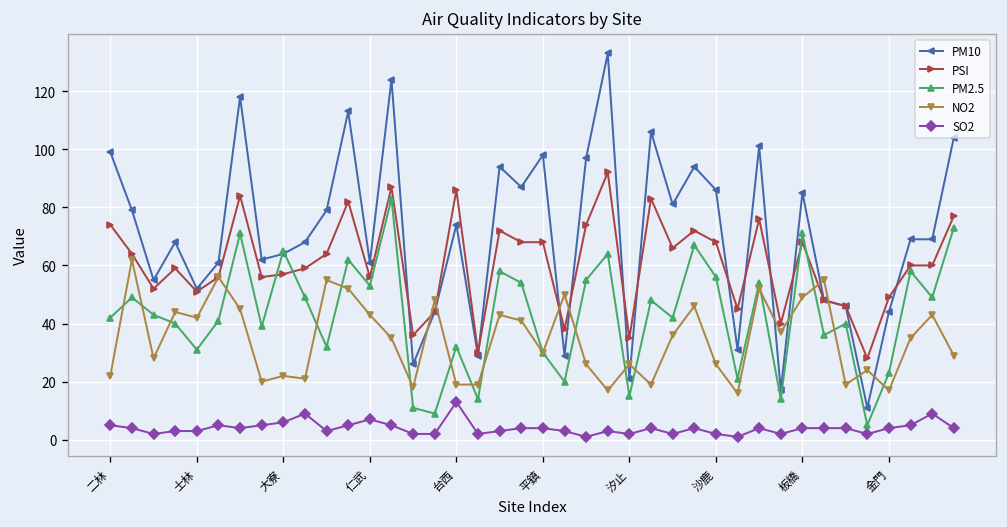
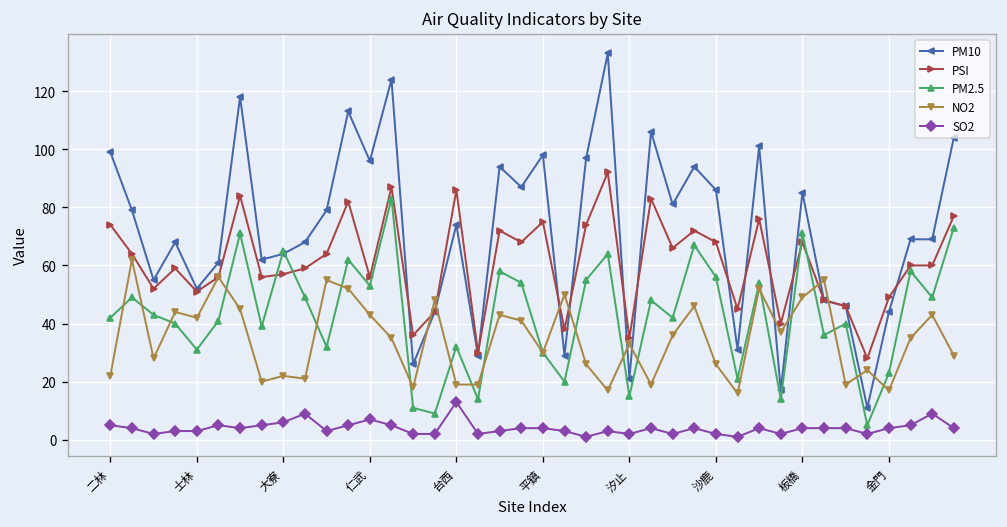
  {
    "PM10": {
      "二林": 99,
-     "仁武": 61,
+     "仁武": 96,
      "台西": 74,
      "平鎮": 98,
      "汐止": 21,
      "沙鹿": 86,
      "板橋": 85,
      "金門": 44
    },
    "PSI": {
      "二林": 74,
      "大寮": 57,
      "仁武": 56,
      "台西": 86,
-     "平鎮": 68,
+     "平鎮": 75,
      "汐止": 35,
      "沙鹿": 68,
      "板橋": 68,
      "金門": 49
    },
    "PM2.5": {
      "二林": 42,
      "士林": 31,
      "仁武": 53,
      "台西": 32,
      "汐止": 15,
      "沙鹿": 56,
      "板橋": 71,
      "金門": 23
    },
    "NO2": {
      "二林": 22,
      "士林": 42,
      "大寮": 22,
      "仁武": 43,
      "台西": 19,
-     "汐止": 26,
+     "汐止": 33,
      "沙鹿": 26,
      "板橋": 49,
      "金門": 17
    },
    "SO2": {
      "二林": 5,
      "士林": 3,
      "大寮": 6,
      "仁武": 7,
      "台西": 13,
      "平鎮": 4,
      "汐止": 2,
      "沙鹿": 2,
      "板橋": 4,
      "金門": 4
    }
  }
